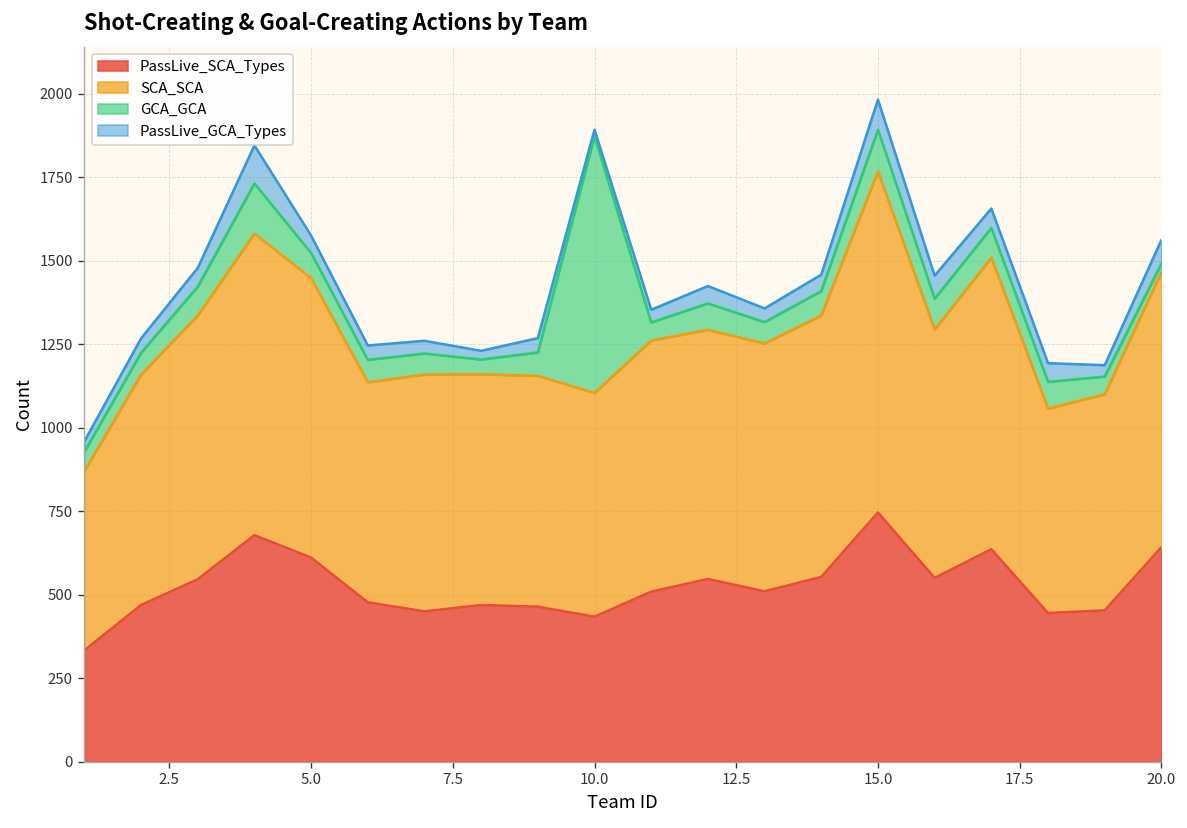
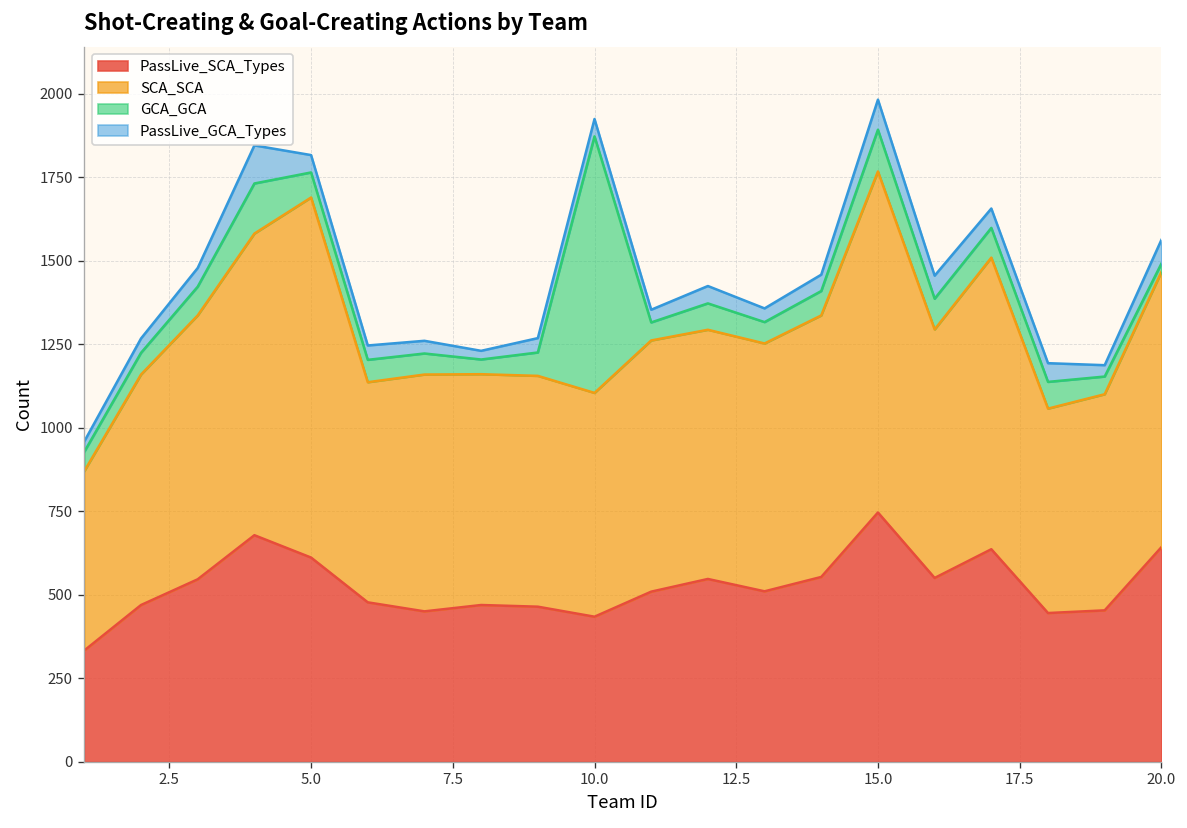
  {
    "PassLive_SCA_Types": {
      "5.0": 610,
      "10.0": 430,
      "15.0": 750,
      "20.0": 640
    },
    "SCA_SCA": {
-     "5.0": 840,
+     "5.0": 1080,
      "10.0": 670,
      "15.0": 1020,
      "20.0": 820
    },
    "GCA_GCA": {
      "5.0": 80,
      "10.0": 770,
      "15.0": 130,
      "20.0": 30
    },
    "PassLive_GCA_Types": {
      "5.0": 50,
-     "10.0": 20,
+     "10.0": 50,
      "15.0": 90,
      "20.0": 70
    }
  }
